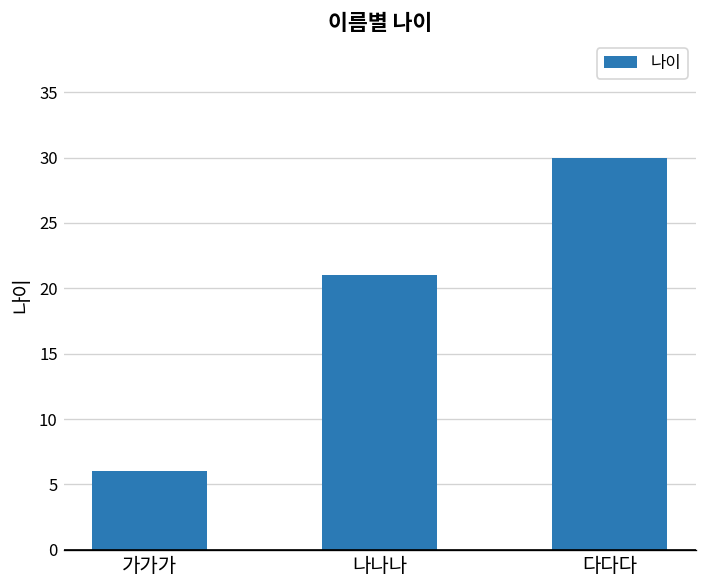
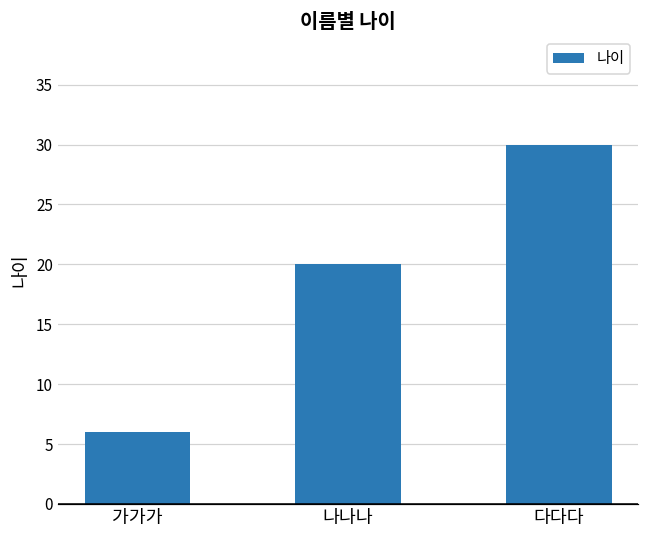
  {
    "가가가": 6,
-   "나나나": 21,
+   "나나나": 20,
    "다다다": 30
  }
